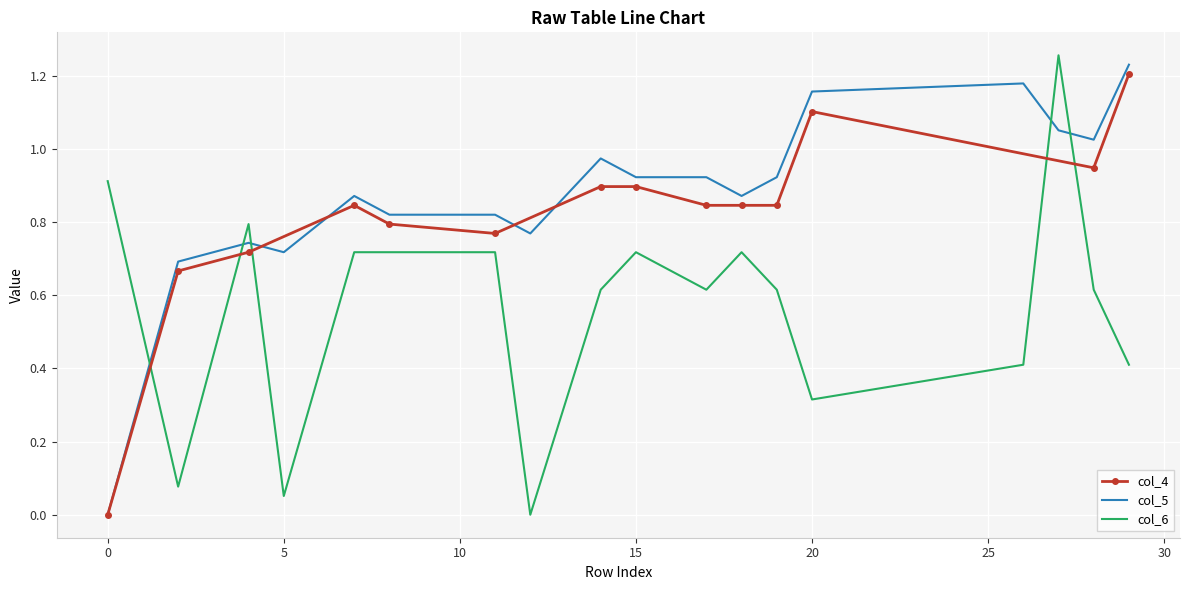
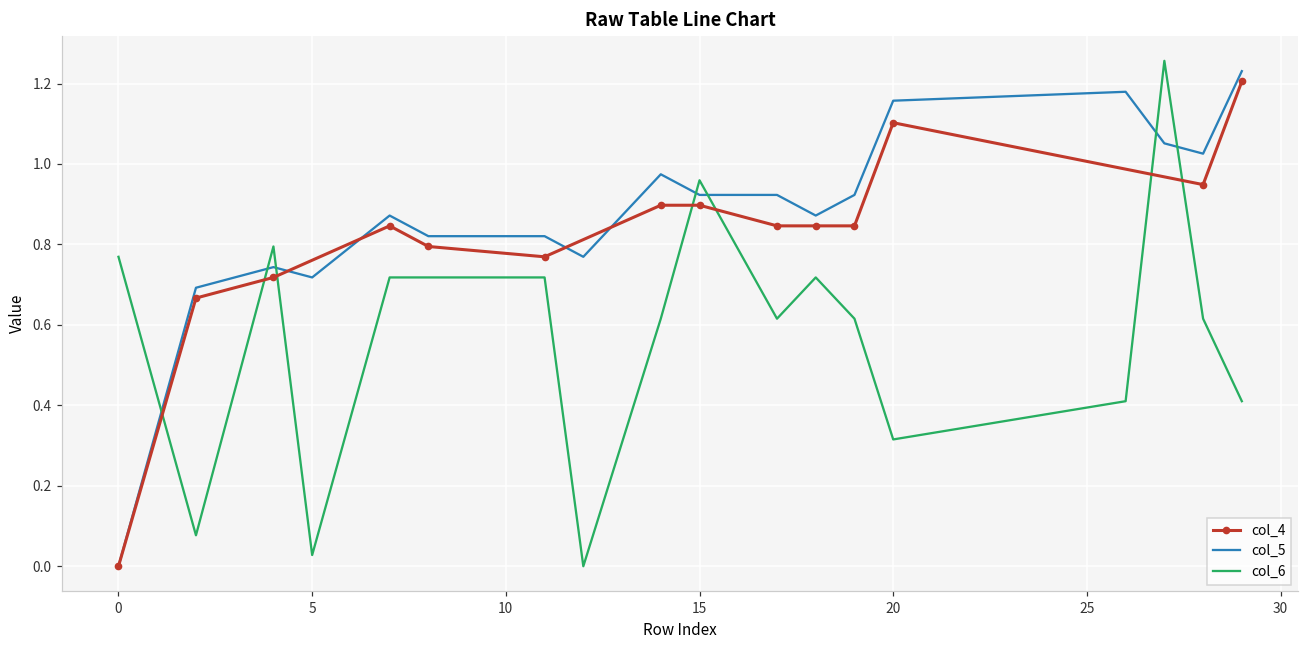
  {
    "col_4": {
      "15": 0.90,
      "20": 1.10
    },
    "col_5": {
      "5": 0.72,
      "15": 0.92,
      "20": 1.16
    },
    "col_6": {
-     "0": 0.91,
-     "5": 0.05,
-     "15": 0.72,
+     "0": 0.77,
+     "5": 0.03,
+     "15": 0.96,
      "20": 0.32
    }
  }
